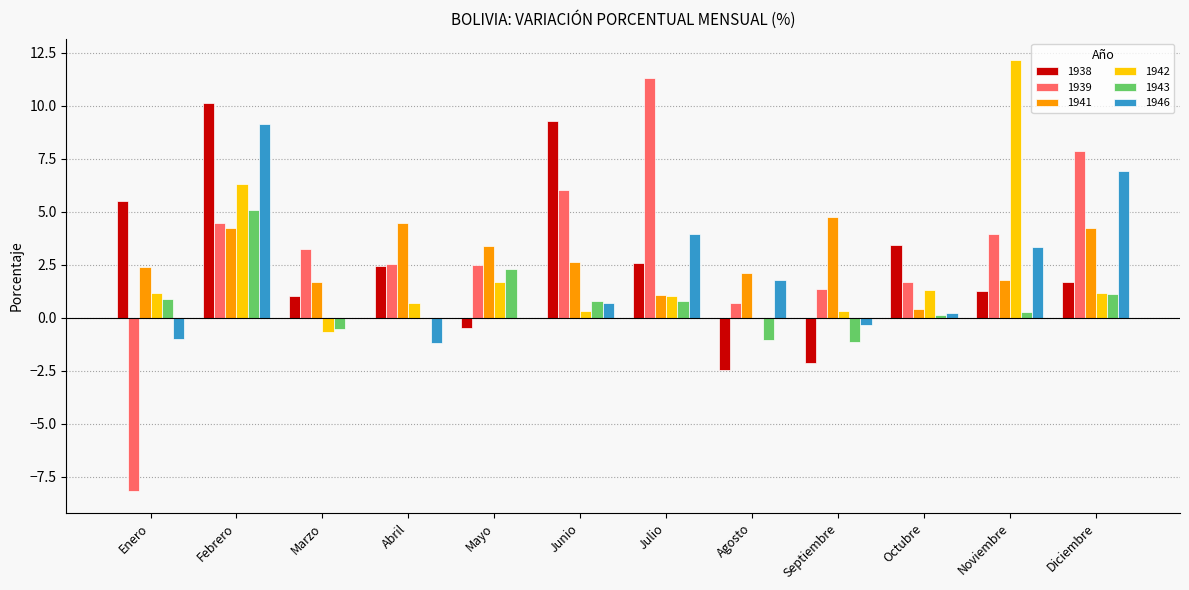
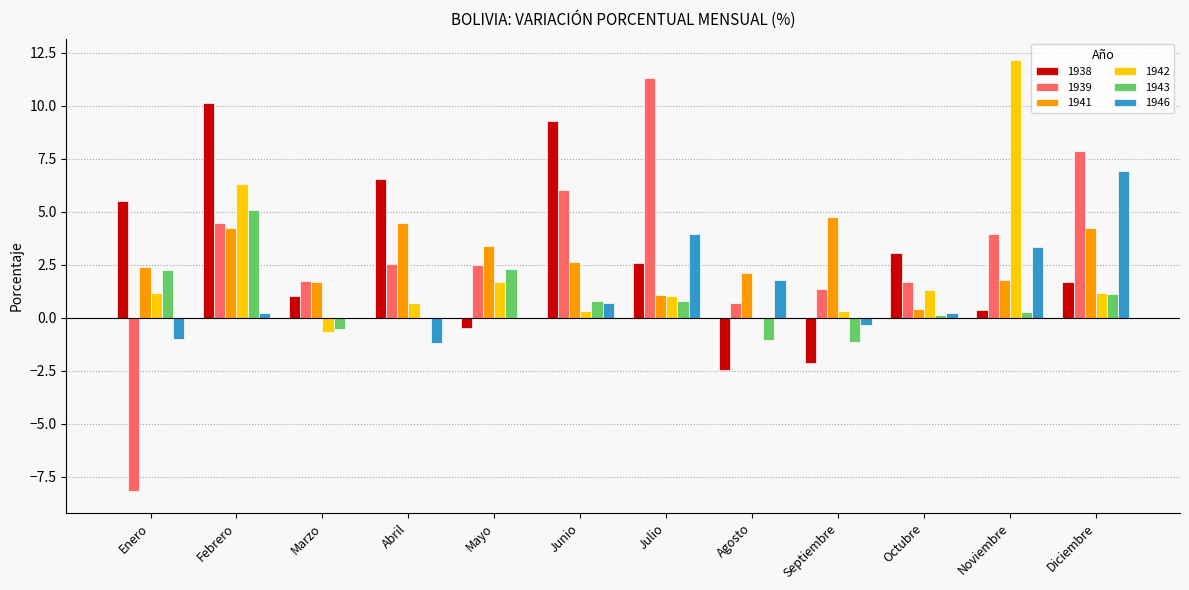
  {
    "1938": {
      "Enero": 5.5,
      "Febrero": 10.1,
      "Marzo": 1.0,
-     "Abril": 2.4,
+     "Abril": 6.5,
      "Mayo": -0.5,
      "Junio": 9.3,
      "Julio": 2.6,
      "Agosto": -2.5,
      "Septiembre": -2.1,
-     "Octubre": 3.4,
-     "Noviembre": 1.3,
+     "Octubre": 3.0,
+     "Noviembre": 0.4,
      "Diciembre": 1.7
    },
    "1939": {
      "Enero": -8.2,
      "Febrero": 4.5,
-     "Marzo": 3.2,
+     "Marzo": 1.7,
      "Abril": 2.5,
      "Mayo": 2.5,
      "Junio": 6.0,
      "Julio": 11.3,
      "Agosto": 0.7,
      "Septiembre": 1.3,
      "Octubre": 1.7,
      "Noviembre": 3.9,
      "Diciembre": 7.9
    },
    "1943": {
-     "Enero": 0.9,
+     "Enero": 2.2,
      "Febrero": 5.1,
      "Marzo": -0.5,
      "Abril": 0.0,
      "Mayo": 2.3,
      "Junio": 0.8,
      "Julio": 0.8,
      "Agosto": -1.0,
      "Septiembre": -1.1,
      "Octubre": 0.1,
      "Noviembre": 0.3,
      "Diciembre": 1.1
    },
    "1946": {
      "Enero": -1.0,
-     "Febrero": 9.1,
+     "Febrero": 0.2,
      "Marzo": 0.0,
      "Abril": -1.2,
      "Mayo": 0.0,
      "Junio": 0.7,
      "Julio": 3.9,
      "Agosto": 1.8,
      "Septiembre": -0.3,
      "Octubre": 0.2,
      "Noviembre": 3.3,
      "Diciembre": 6.9
    }
  }
